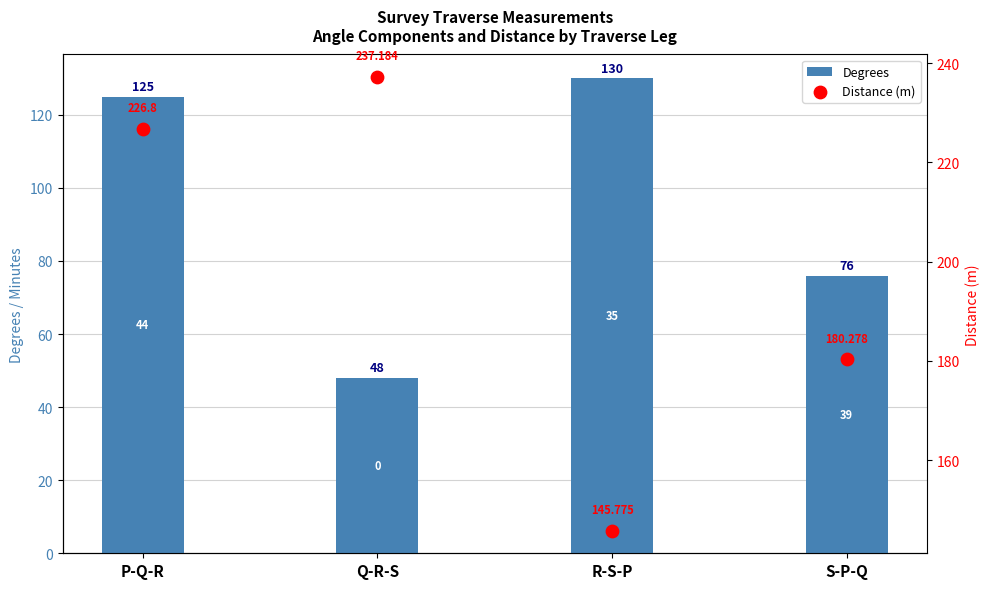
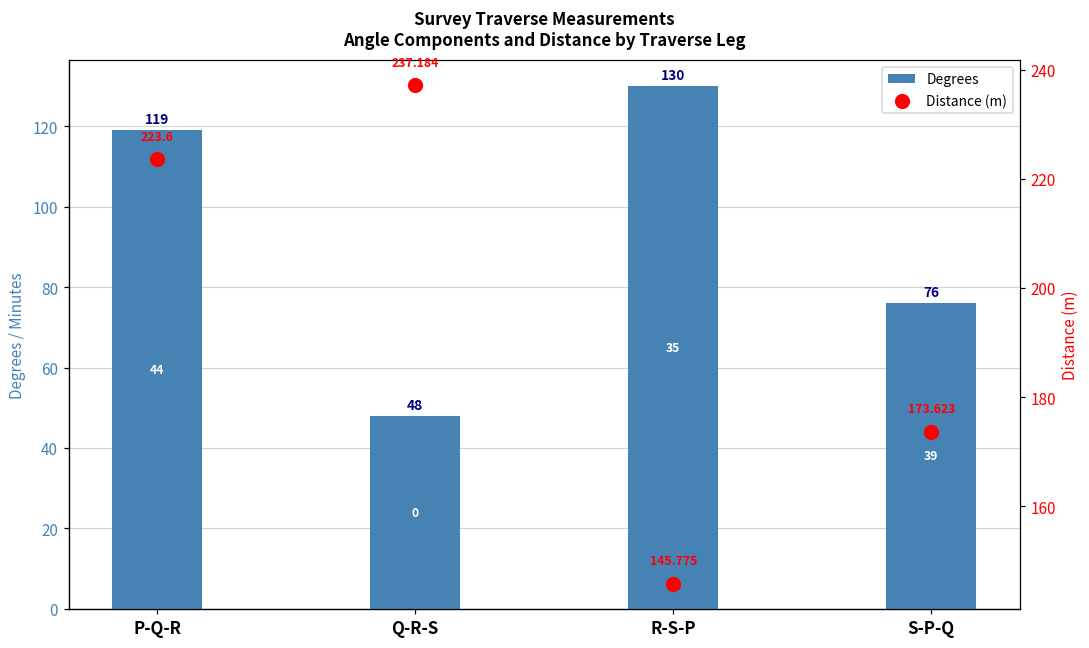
  {
    "Degrees": {
-     "P-Q-R": 125,
+     "P-Q-R": 119,
      "Q-R-S": 48,
      "R-S-P": 130,
      "S-P-Q": 76
    },
    "Distance (m)": {
-     "P-Q-R": 226.8,
-     "S-P-Q": 180.278
+     "P-Q-R": 223.6,
+     "S-P-Q": 173.623
    }
  }
